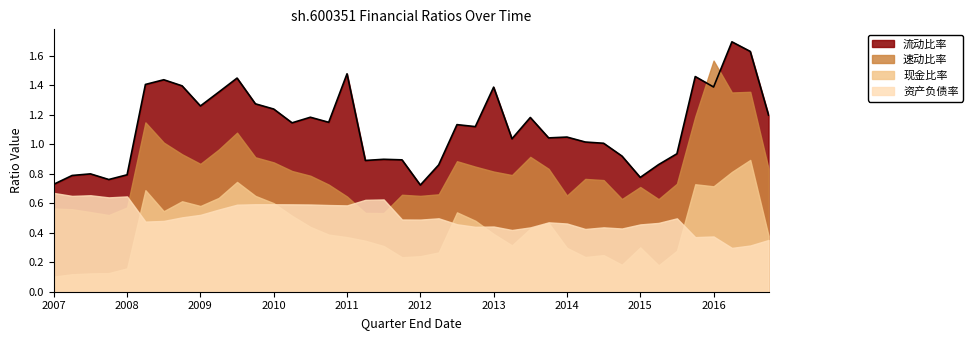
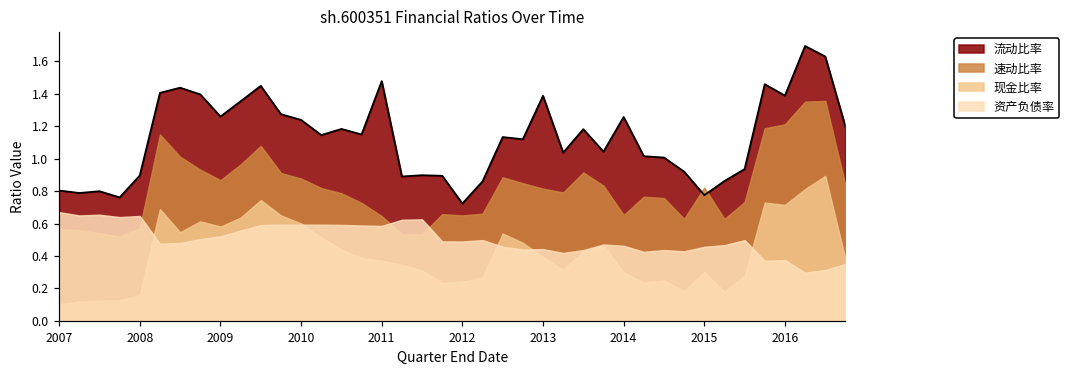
  {
    "流动比率": {
-     "2007": 0.73,
-     "2008": 0.79,
+     "2007": 0.80,
+     "2008": 0.90,
      "2009": 1.26,
      "2010": 1.24,
      "2011": 1.48,
      "2012": 0.72,
      "2013": 1.39,
-     "2014": 1.05,
+     "2014": 1.26,
      "2015": 0.77,
      "2016": 1.39
    },
    "速动比率": {
      "2007": 0.56,
      "2008": 0.57,
      "2009": 0.87,
      "2010": 0.88,
      "2011": 0.65,
      "2012": 0.65,
      "2013": 0.81,
      "2014": 0.65,
-     "2015": 0.71,
-     "2016": 1.57
+     "2015": 0.82,
+     "2016": 1.21
    }
  }
